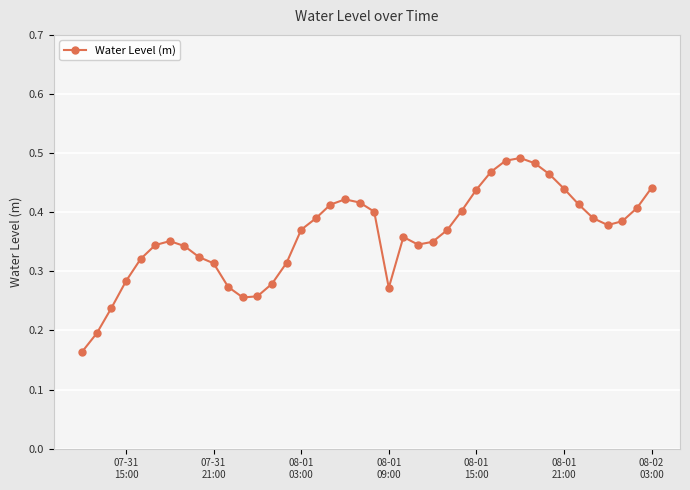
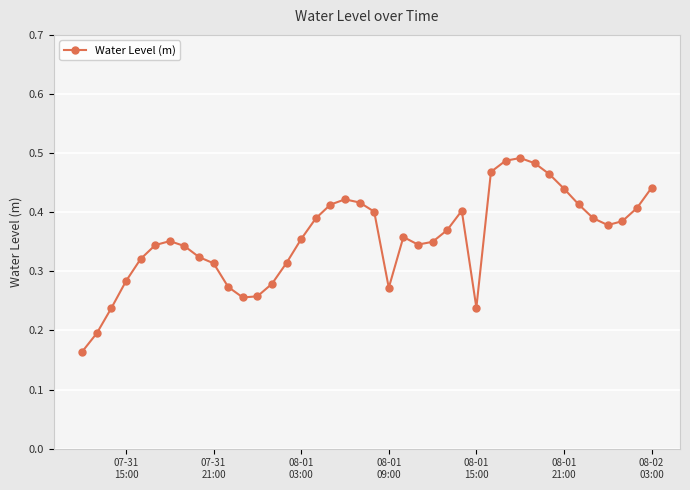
  {
    "07-31 15:00": 0.28,
    "07-31 21:00": 0.31,
-   "08-01 03:00": 0.37,
+   "08-01 03:00": 0.35,
    "08-01 09:00": 0.27,
-   "08-01 15:00": 0.44,
+   "08-01 15:00": 0.24,
    "08-01 21:00": 0.44,
    "08-02 03:00": 0.44
  }
